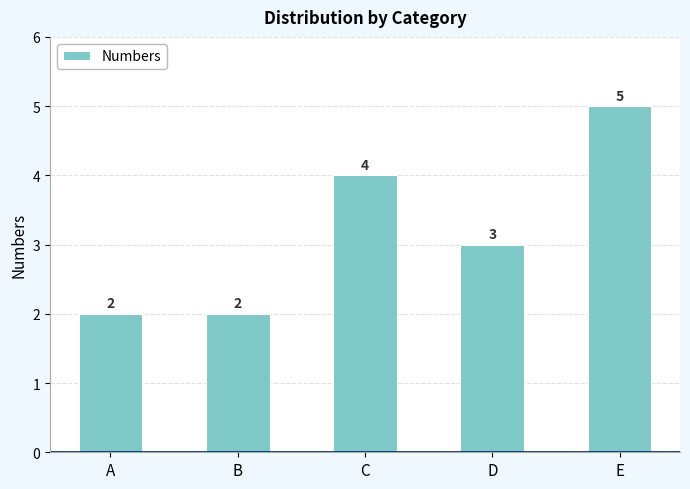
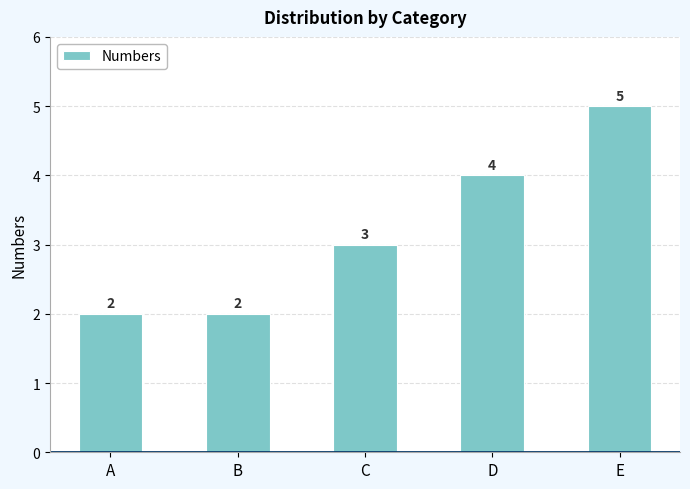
  {
    "A": 2,
    "B": 2,
-   "C": 4,
-   "D": 3,
+   "C": 3,
+   "D": 4,
    "E": 5
  }
